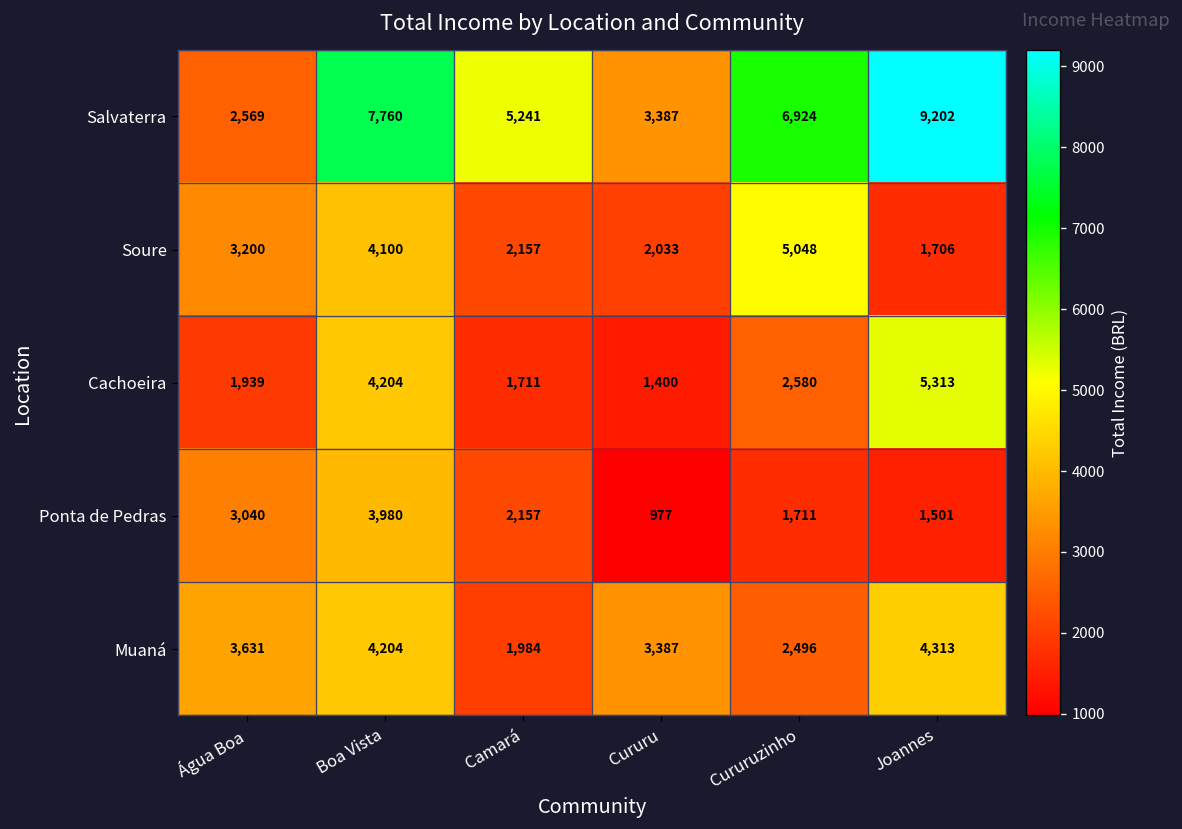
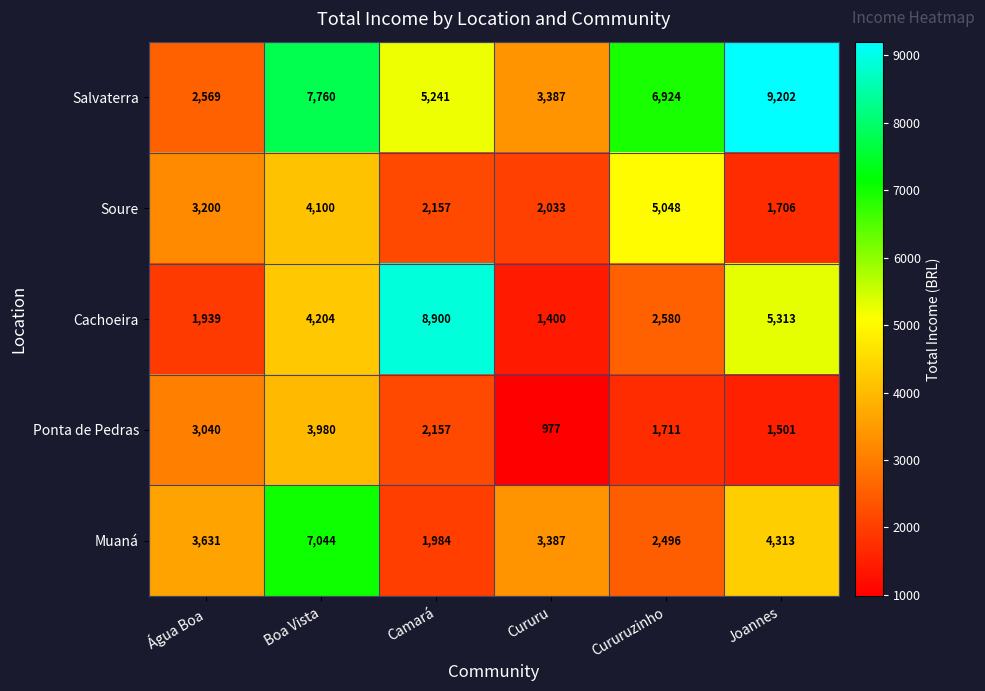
  {
    "Salvaterra": {
      "Água Boa": "2,569",
      "Boa Vista": "7,760",
      "Camará": "5,241",
      "Cururu": "3,387",
      "Cururuzinho": "6,924",
      "Joannes": "9,202"
    },
    "Soure": {
      "Água Boa": "3,200",
      "Boa Vista": "4,100",
      "Camará": "2,157",
      "Cururu": "2,033",
      "Cururuzinho": "5,048",
      "Joannes": "1,706"
    },
    "Cachoeira": {
      "Água Boa": "1,939",
      "Boa Vista": "4,204",
-     "Camará": "1,711",
+     "Camará": "8,900",
      "Cururu": "1,400",
      "Cururuzinho": "2,580",
      "Joannes": "5,313"
    },
    "Ponta de Pedras": {
      "Água Boa": "3,040",
      "Boa Vista": "3,980",
      "Camará": "2,157",
      "Cururu": "977",
      "Cururuzinho": "1,711",
      "Joannes": "1,501"
    },
    "Muaná": {
      "Água Boa": "3,631",
-     "Boa Vista": "4,204",
+     "Boa Vista": "7,044",
      "Camará": "1,984",
      "Cururu": "3,387",
      "Cururuzinho": "2,496",
      "Joannes": "4,313"
    }
  }
